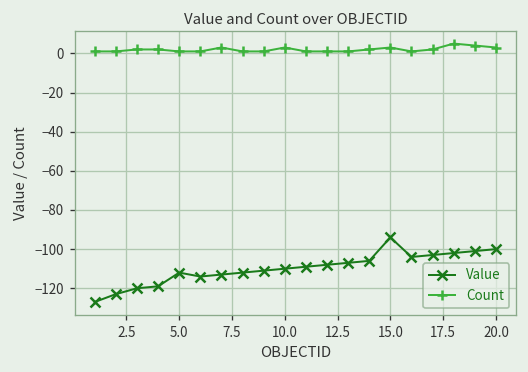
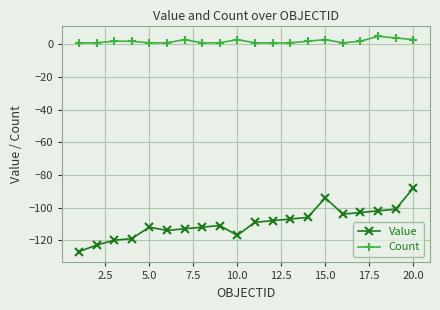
  {
    "Value": {
      "5.0": -112,
-     "10.0": -110,
+     "10.0": -117,
      "15.0": -94,
-     "20.0": -100
+     "20.0": -88
    },
    "Count": {
      "5.0": 1,
      "10.0": 3,
      "15.0": 3,
      "20.0": 3
    }
  }
